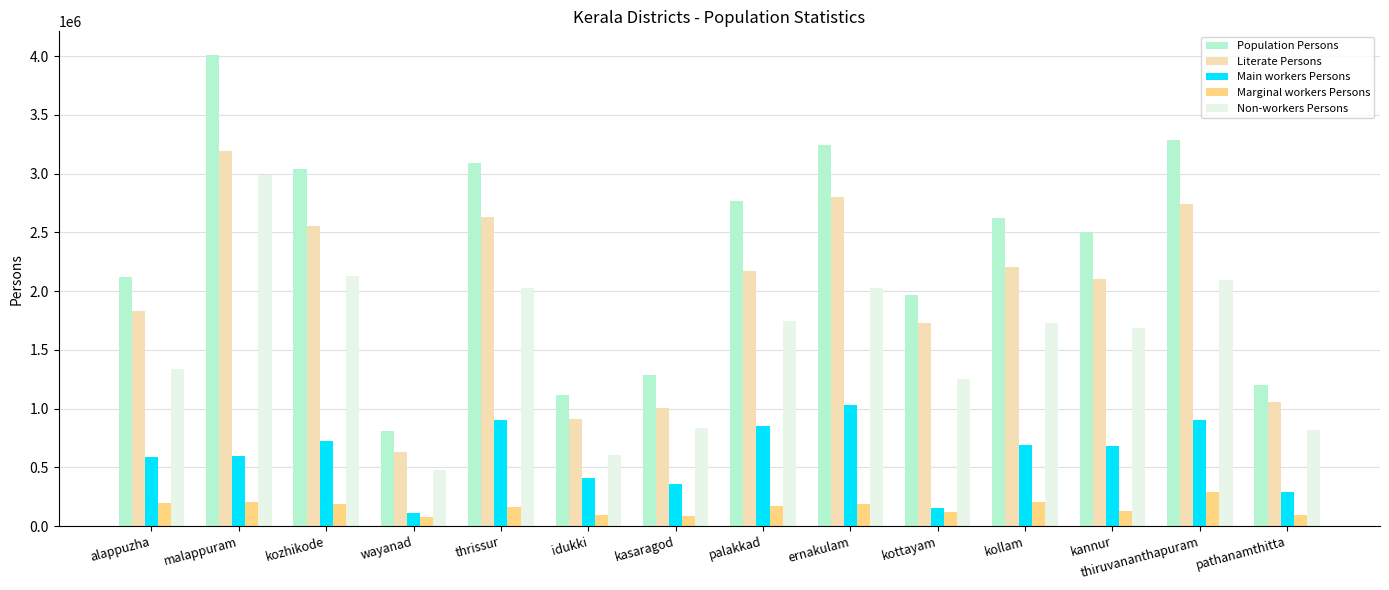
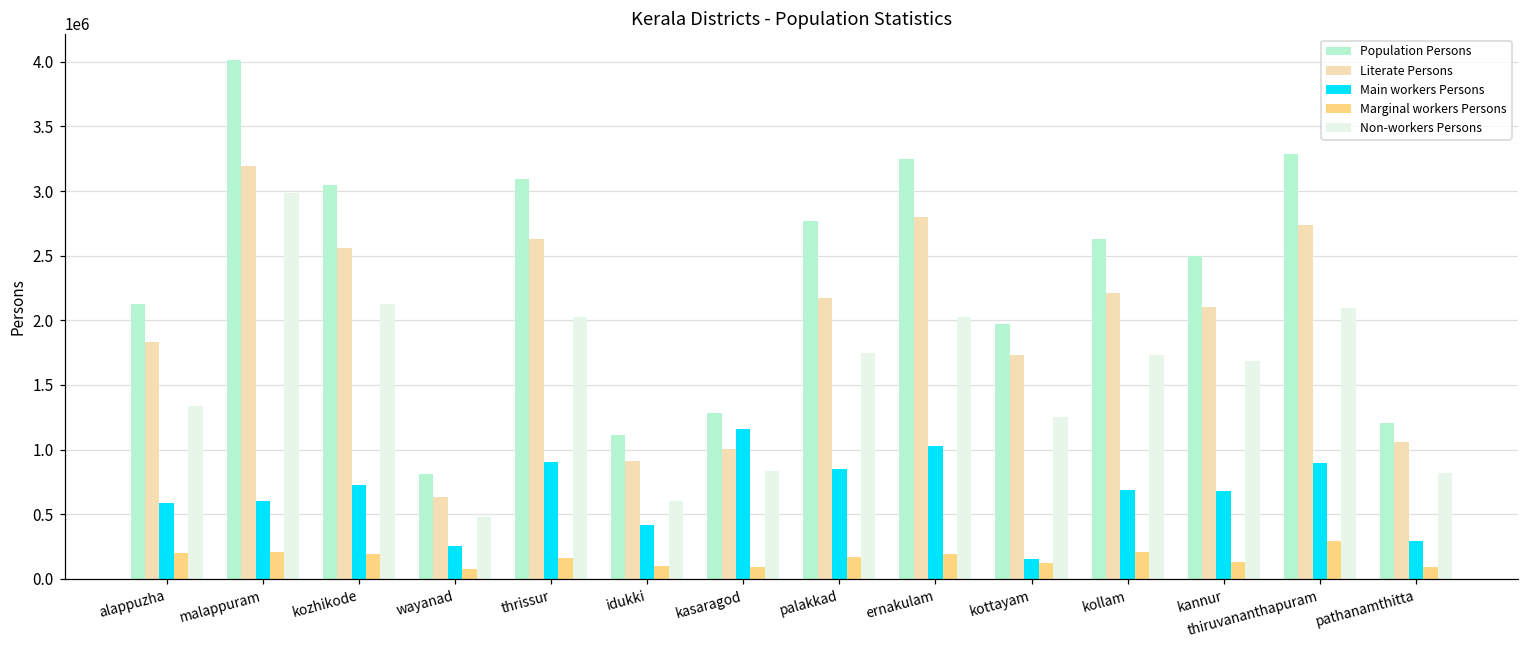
  {
    "Main workers Persons": {
      "alappuzha": 590000,
      "malappuram": 600000,
      "kozhikode": 730000,
-     "wayanad": 110000,
+     "wayanad": 250000,
      "thrissur": 900000,
      "idukki": 410000,
-     "kasaragod": 360000,
+     "kasaragod": 1160000,
      "palakkad": 850000,
      "ernakulam": 1030000,
      "kottayam": 160000,
      "kollam": 690000,
      "kannur": 680000,
      "thiruvananthapuram": 900000,
      "pathanamthitta": 290000
    }
  }
